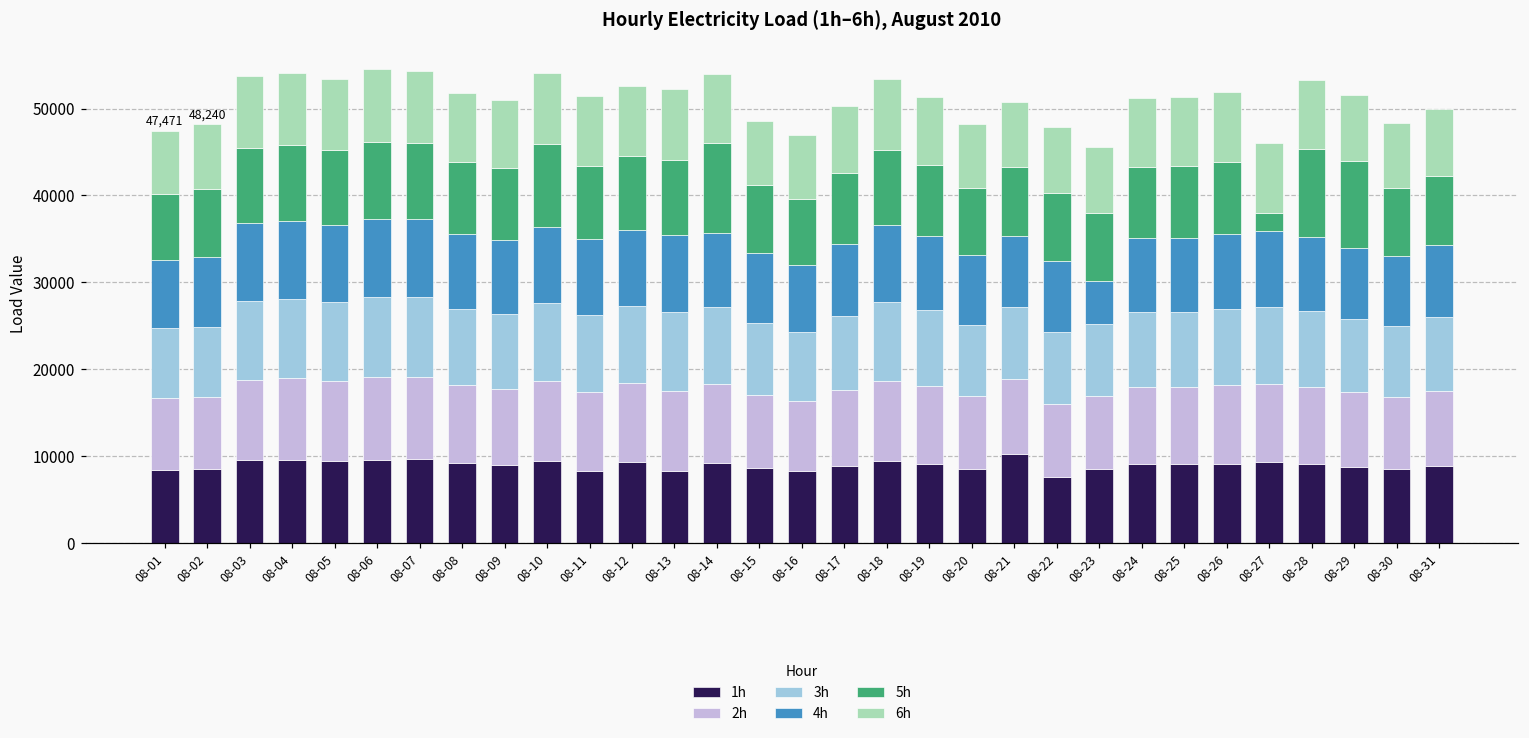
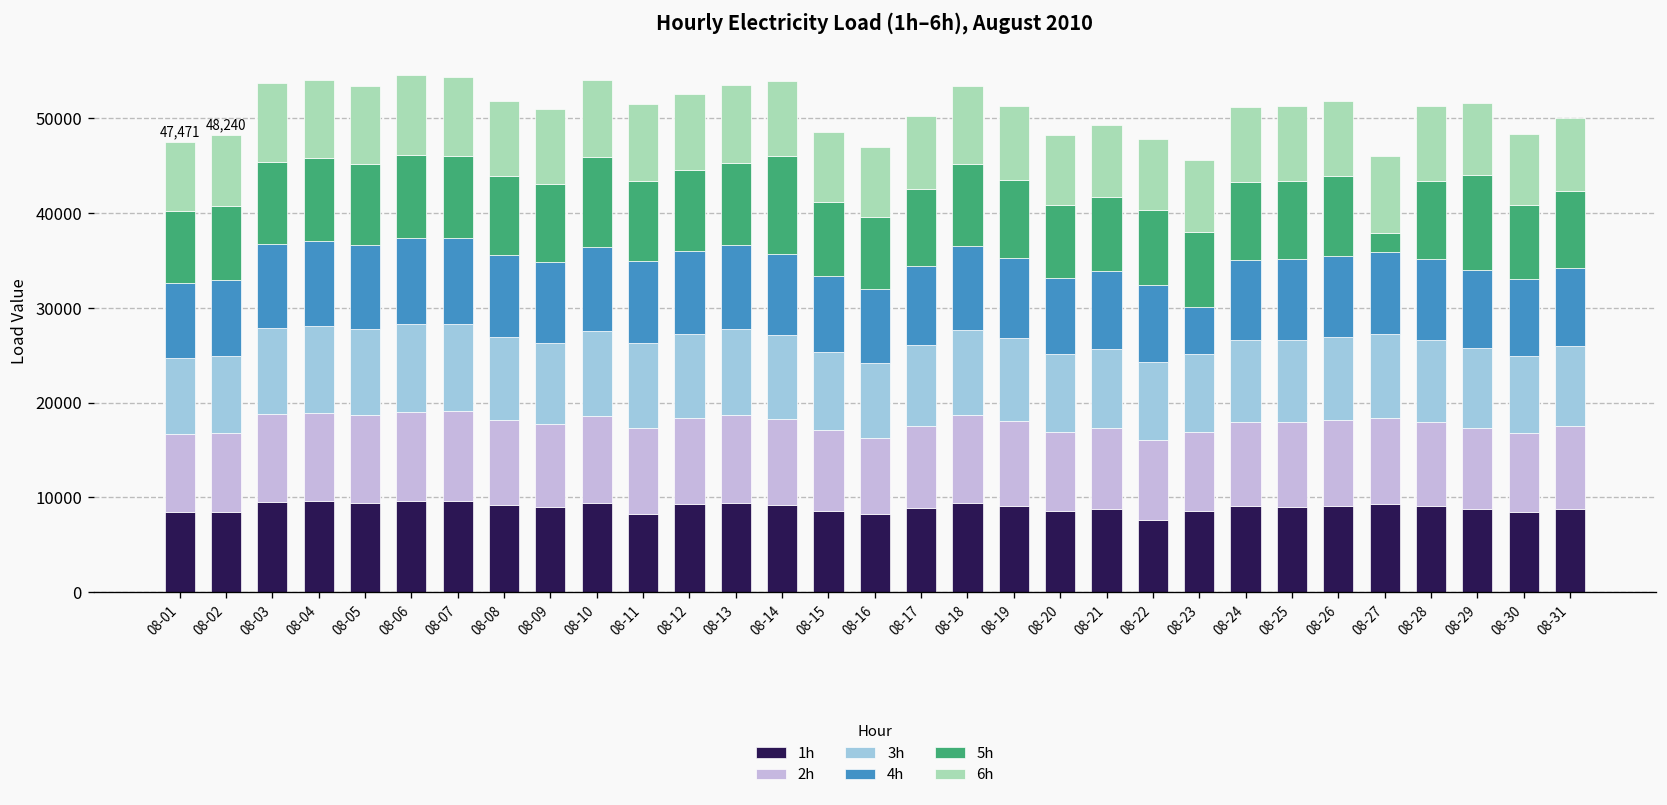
  {
    "1h": {
      "08-01": 8000,
      "08-02": 8000,
      "08-03": 10000,
      "08-04": 10000,
      "08-05": 9000,
      "08-06": 10000,
      "08-07": 10000,
      "08-08": 9000,
      "08-09": 9000,
      "08-10": 9000,
      "08-11": 8000,
      "08-12": 9000,
-     "08-13": 8000,
+     "08-13": 9000,
      "08-14": 9000,
      "08-15": 9000,
      "08-16": 8000,
      "08-17": 9000,
      "08-18": 9000,
      "08-19": 9000,
      "08-20": 9000,
-     "08-21": 10000,
+     "08-21": 9000,
      "08-22": 8000,
      "08-23": 9000,
      "08-24": 9000,
      "08-25": 9000,
      "08-26": 9000,
      "08-27": 9000,
      "08-28": 9000,
      "08-29": 9000,
      "08-30": 8000,
      "08-31": 9000
    },
    "4h": {
      "08-01": 8000,
      "08-02": 8000,
      "08-03": 9000,
      "08-04": 9000,
      "08-05": 9000,
      "08-06": 9000,
      "08-07": 9000,
      "08-08": 9000,
      "08-09": 8000,
      "08-10": 9000,
      "08-11": 9000,
      "08-12": 9000,
      "08-13": 9000,
      "08-14": 9000,
      "08-15": 8000,
      "08-16": 8000,
      "08-17": 8000,
      "08-18": 9000,
      "08-19": 9000,
      "08-20": 8000,
      "08-21": 8000,
      "08-22": 8000,
      "08-23": 5000,
      "08-24": 8000,
      "08-25": 9000,
      "08-26": 9000,
      "08-27": 9000,
      "08-28": 9000,
      "08-29": 8000,
      "08-30": 8000,
      "08-31": 8000
    },
    "5h": {
      "08-01": 8000,
      "08-02": 8000,
      "08-03": 9000,
      "08-04": 9000,
      "08-05": 9000,
      "08-06": 9000,
      "08-07": 9000,
      "08-08": 8000,
      "08-09": 8000,
      "08-10": 10000,
      "08-11": 8000,
      "08-12": 8000,
      "08-13": 9000,
      "08-14": 10000,
      "08-15": 8000,
      "08-16": 8000,
      "08-17": 8000,
      "08-18": 9000,
      "08-19": 8000,
      "08-20": 8000,
      "08-21": 8000,
      "08-22": 8000,
      "08-23": 8000,
      "08-24": 8000,
      "08-25": 8000,
      "08-26": 8000,
      "08-27": 2000,
-     "08-28": 10000,
+     "08-28": 8000,
      "08-29": 10000,
      "08-30": 8000,
      "08-31": 8000
    }
  }
